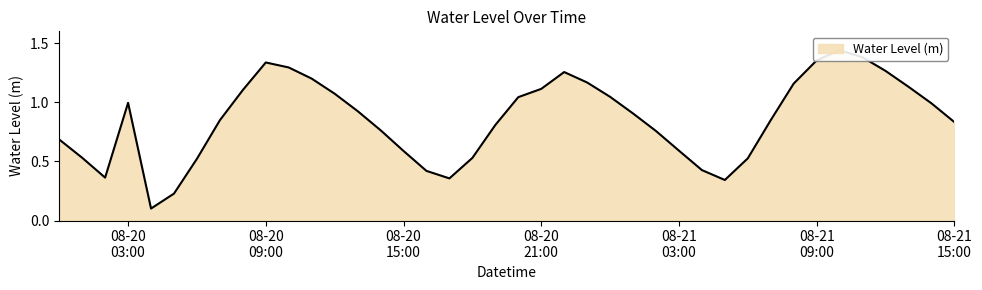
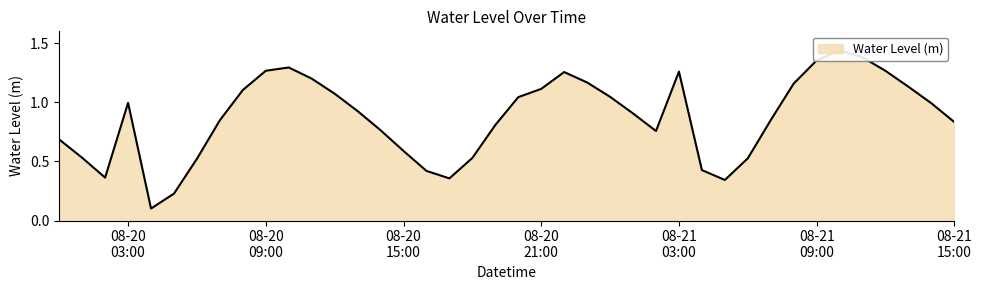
  {
    "08-20 03:00": 1.00,
-   "08-20 09:00": 1.34,
+   "08-20 09:00": 1.27,
    "08-20 15:00": 0.59,
    "08-20 21:00": 1.11,
-   "08-21 03:00": 0.59,
+   "08-21 03:00": 1.26,
    "08-21 15:00": 0.83
  }
